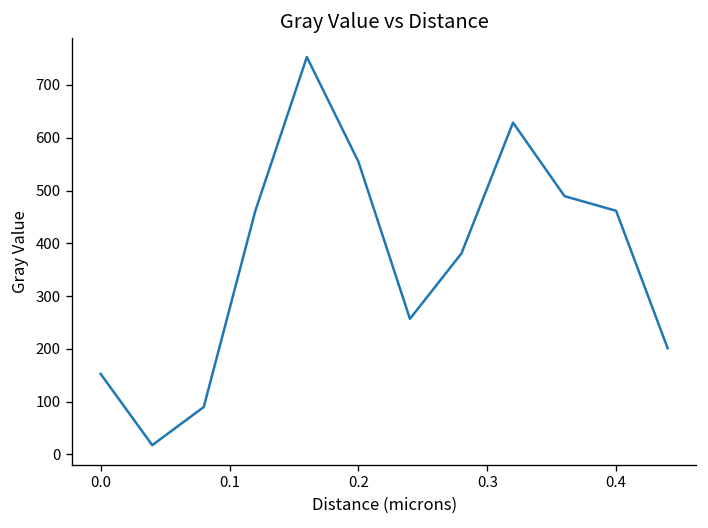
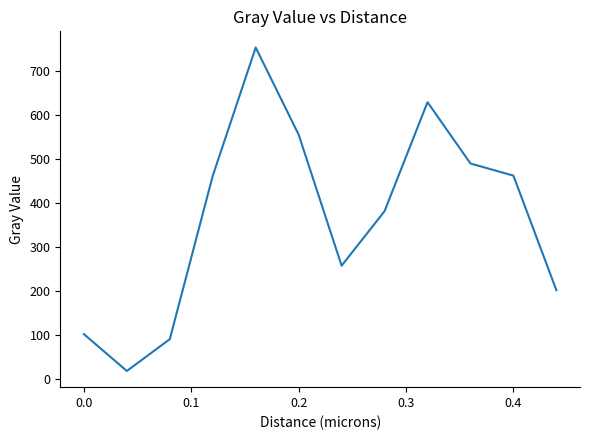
  {
-   "0.0": 150,
+   "0.0": 100,
    "0.2": 550,
    "0.4": 460
  }
